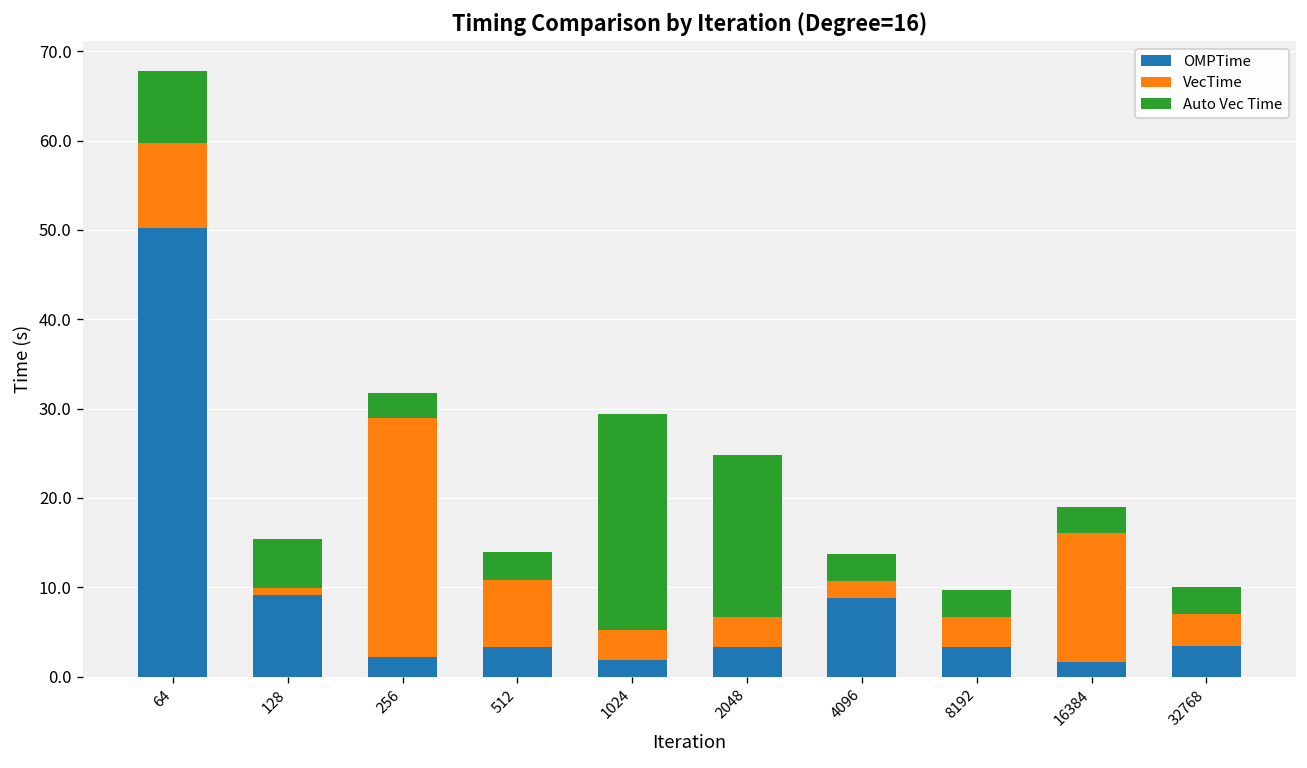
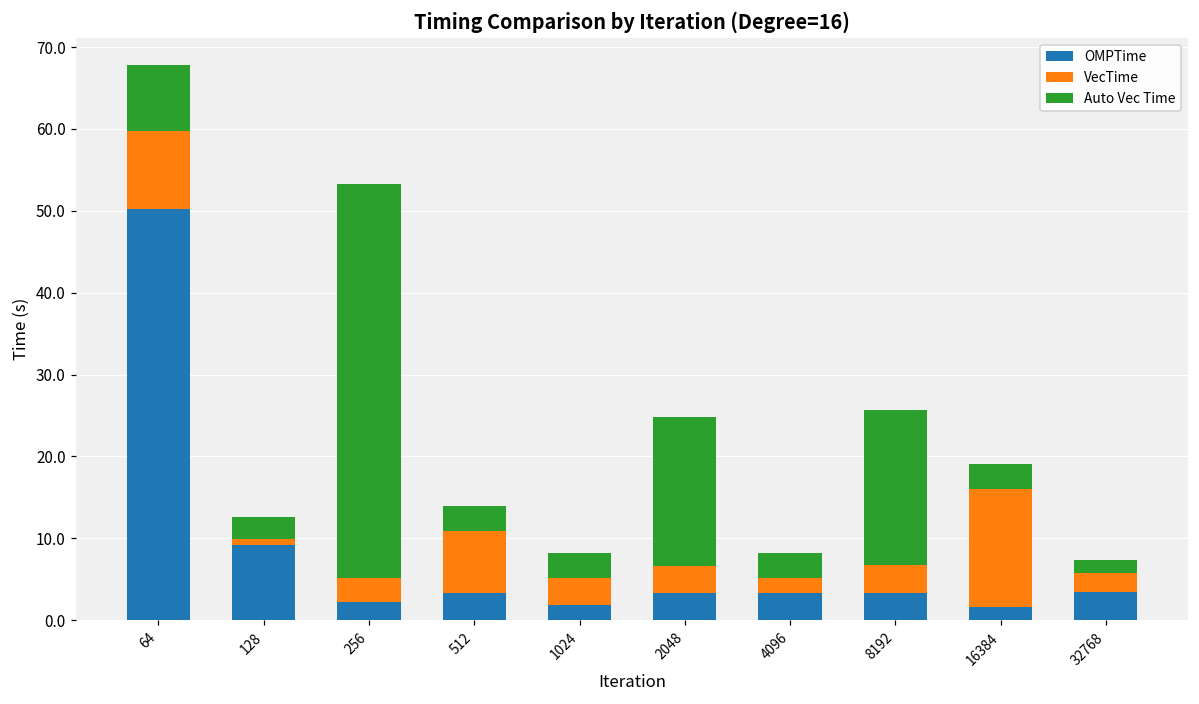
  {
    "OMPTime": {
      "64": 50,
      "128": 9,
      "256": 2,
      "512": 3,
      "1024": 2,
      "2048": 3,
-     "4096": 9,
+     "4096": 3,
      "8192": 3,
      "16384": 2,
      "32768": 3
    },
    "VecTime": {
      "64": 10,
      "128": 1,
-     "256": 27,
+     "256": 3,
      "512": 8,
      "1024": 3,
      "2048": 3,
      "4096": 2,
      "8192": 3,
      "16384": 14,
-     "32768": 4
+     "32768": 2
    },
    "Auto Vec Time": {
      "64": 8,
-     "128": 5,
-     "256": 3,
+     "128": 3,
+     "256": 48,
      "512": 3,
-     "1024": 24,
+     "1024": 3,
      "2048": 18,
      "4096": 3,
-     "8192": 3,
+     "8192": 19,
      "16384": 3,
-     "32768": 3
+     "32768": 2
    }
  }
